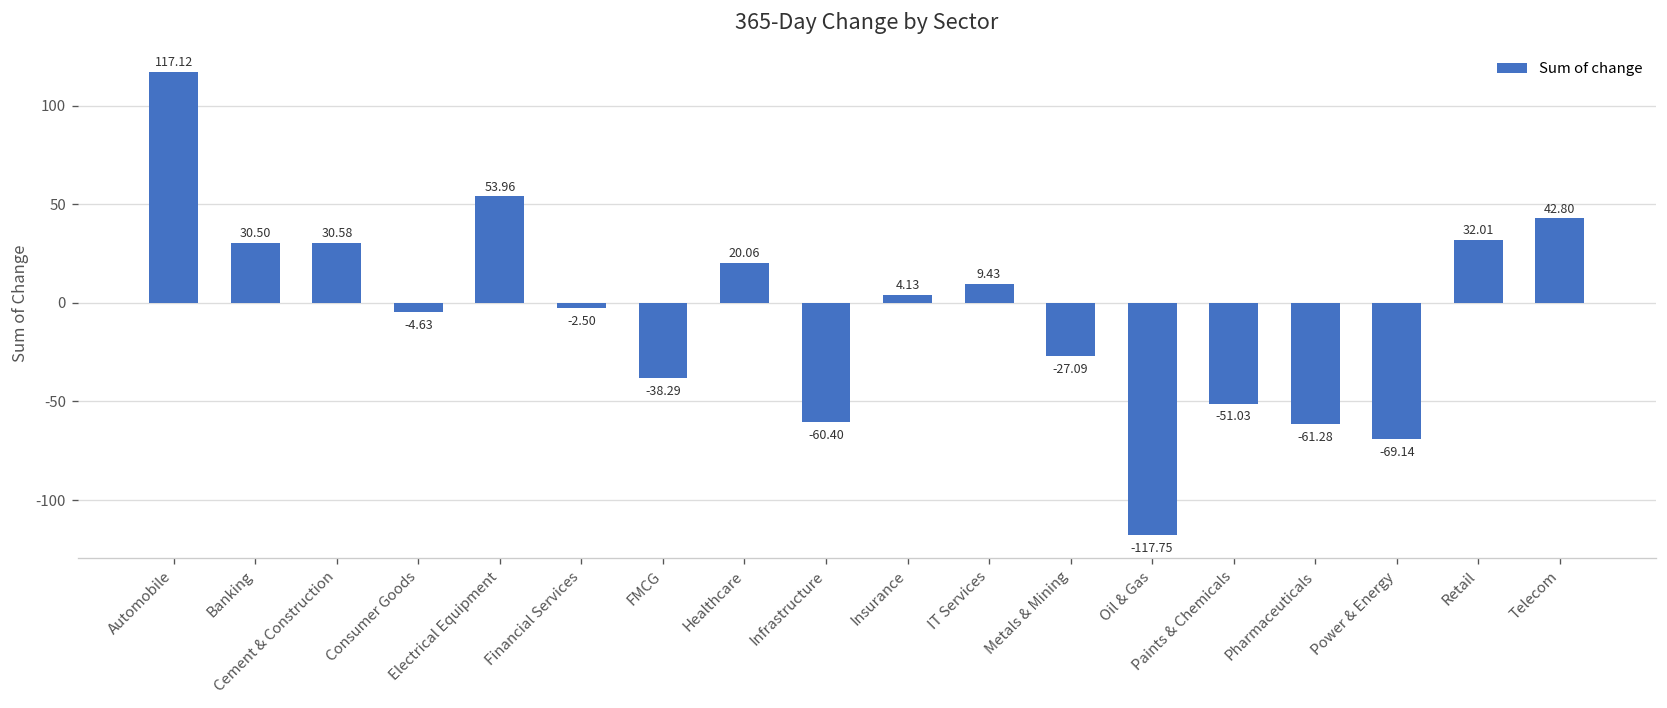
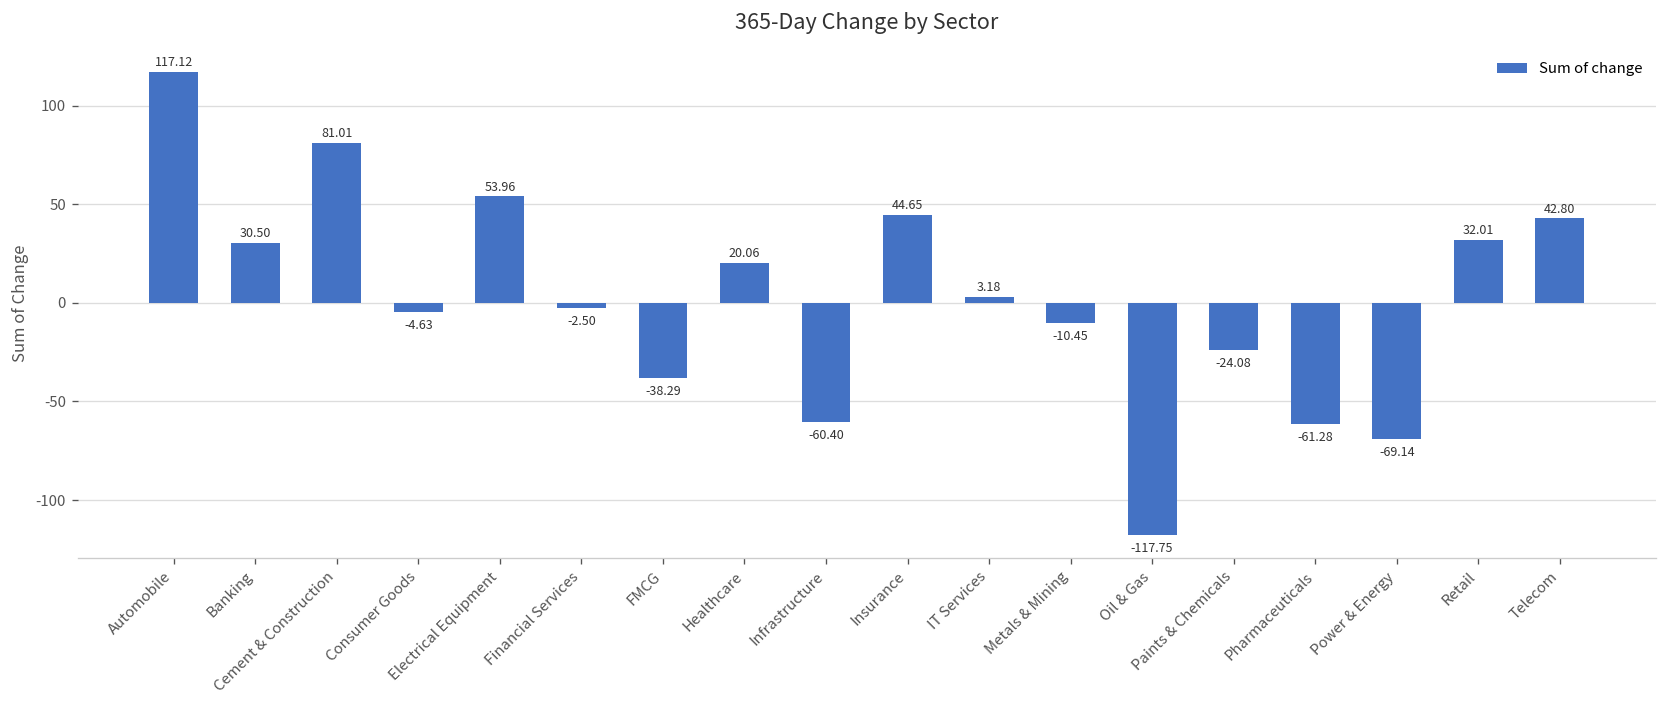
  {
    "Automobile": 117.12,
    "Banking": 30.50,
-   "Cement & Construction": 30.58,
+   "Cement & Construction": 81.01,
    "Consumer Goods": -4.63,
    "Electrical Equipment": 53.96,
    "Financial Services": -2.50,
    "FMCG": -38.29,
    "Healthcare": 20.06,
    "Infrastructure": -60.40,
-   "Insurance": 4.13,
-   "IT Services": 9.43,
-   "Metals & Mining": -27.09,
+   "Insurance": 44.65,
+   "IT Services": 3.18,
+   "Metals & Mining": -10.45,
    "Oil & Gas": -117.75,
-   "Paints & Chemicals": -51.03,
+   "Paints & Chemicals": -24.08,
    "Pharmaceuticals": -61.28,
    "Power & Energy": -69.14,
    "Retail": 32.01,
    "Telecom": 42.80
  }
